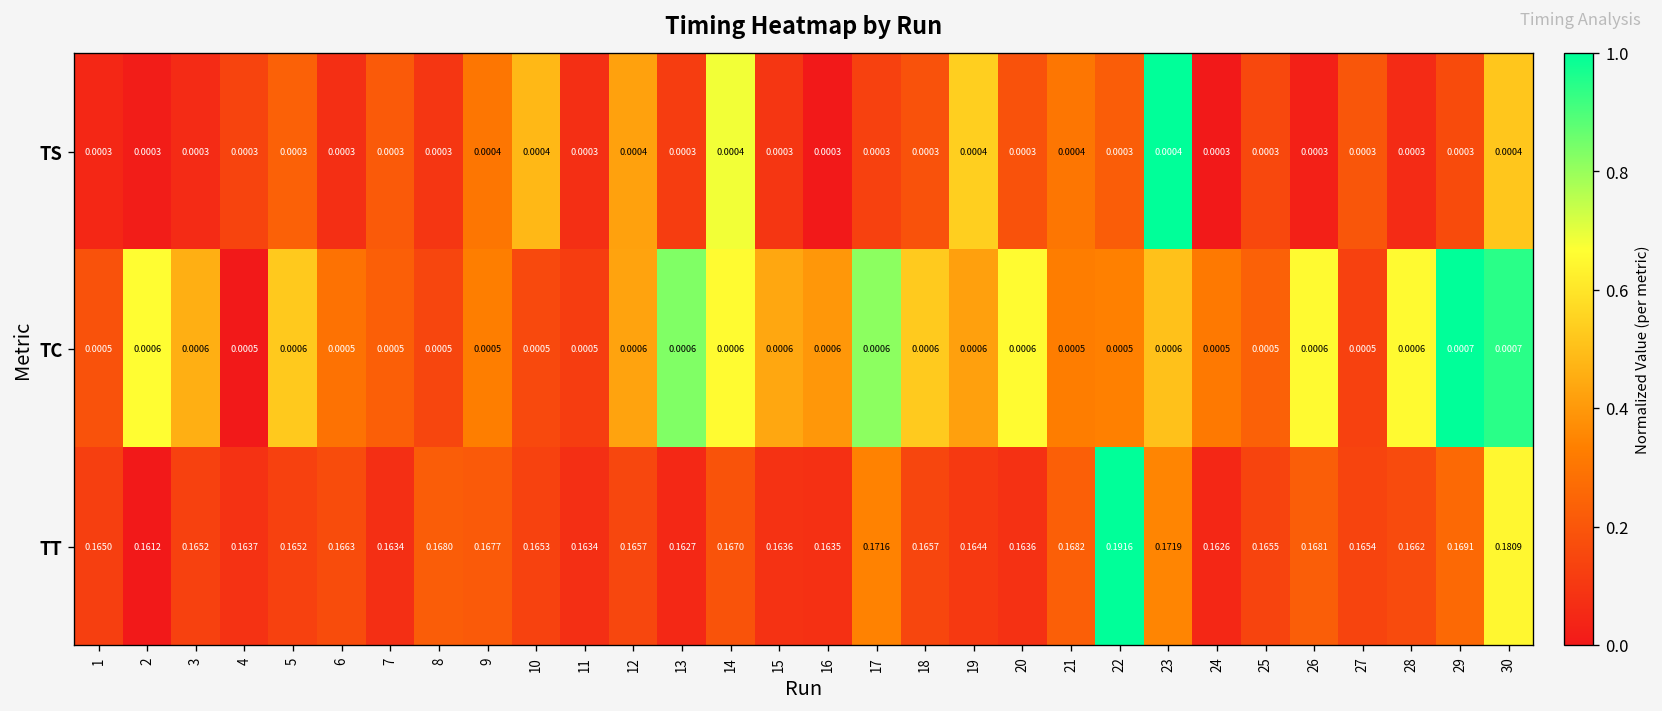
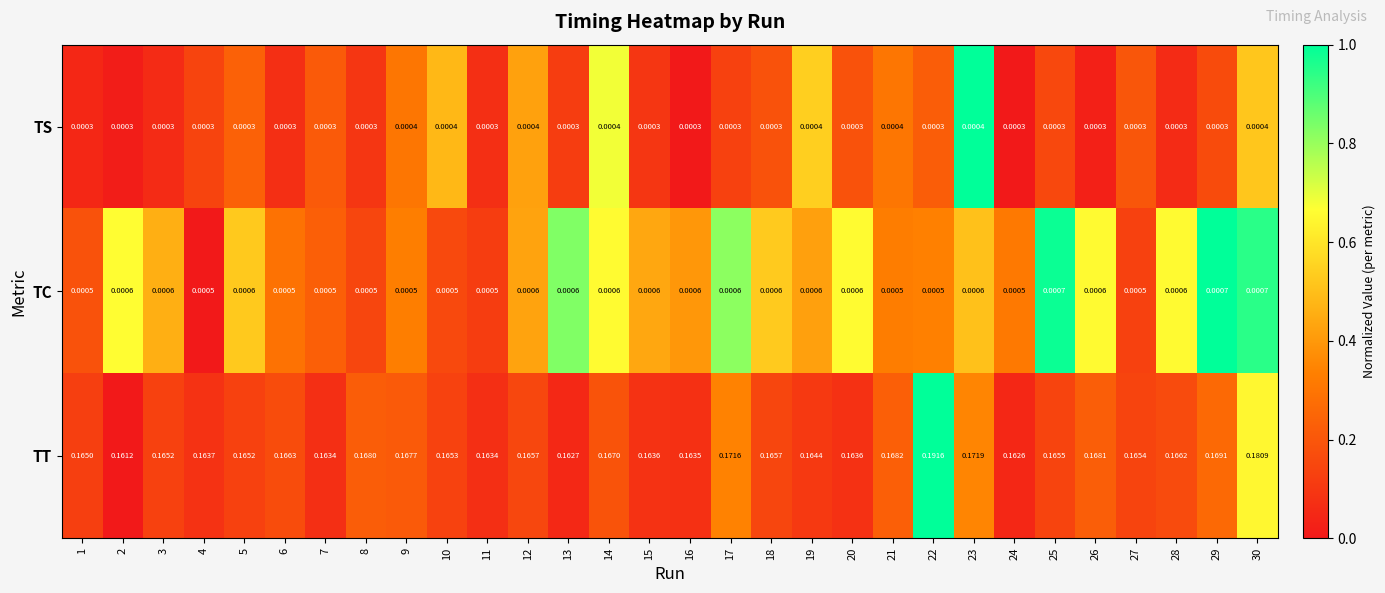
  {
    "TS": {
      "1": 0.0003,
      "2": 0.0003,
      "3": 0.0003,
      "4": 0.0003,
      "5": 0.0003,
      "6": 0.0003,
      "7": 0.0003,
      "8": 0.0003,
      "9": 0.0004,
      "10": 0.0004,
      "11": 0.0003,
      "12": 0.0004,
      "13": 0.0003,
      "14": 0.0004,
      "15": 0.0003,
      "16": 0.0003,
      "17": 0.0003,
      "18": 0.0003,
      "19": 0.0004,
      "20": 0.0003,
      "21": 0.0004,
      "22": 0.0003,
      "23": 0.0004,
      "24": 0.0003,
      "25": 0.0003,
      "26": 0.0003,
      "27": 0.0003,
      "28": 0.0003,
      "29": 0.0003,
      "30": 0.0004
    },
    "TC": {
      "1": 0.0005,
      "2": 0.0006,
      "3": 0.0006,
      "4": 0.0005,
      "5": 0.0006,
      "6": 0.0005,
      "7": 0.0005,
      "8": 0.0005,
      "9": 0.0005,
      "10": 0.0005,
      "11": 0.0005,
      "12": 0.0006,
      "13": 0.0006,
      "14": 0.0006,
      "15": 0.0006,
      "16": 0.0006,
      "17": 0.0006,
      "18": 0.0006,
      "19": 0.0006,
      "20": 0.0006,
      "21": 0.0005,
      "22": 0.0005,
      "23": 0.0006,
      "24": 0.0005,
-     "25": 0.0005,
+     "25": 0.0007,
      "26": 0.0006,
      "27": 0.0005,
      "28": 0.0006,
      "29": 0.0007,
      "30": 0.0007
    },
    "TT": {
      "1": 0.1650,
      "2": 0.1612,
      "3": 0.1652,
      "4": 0.1637,
      "5": 0.1652,
      "6": 0.1663,
      "7": 0.1634,
      "8": 0.1680,
      "9": 0.1677,
      "10": 0.1653,
      "11": 0.1634,
      "12": 0.1657,
      "13": 0.1627,
      "14": 0.1670,
      "15": 0.1636,
      "16": 0.1635,
      "17": 0.1716,
      "18": 0.1657,
      "19": 0.1644,
      "20": 0.1636,
      "21": 0.1682,
      "22": 0.1916,
      "23": 0.1719,
      "24": 0.1626,
      "25": 0.1655,
      "26": 0.1681,
      "27": 0.1654,
      "28": 0.1662,
      "29": 0.1691,
      "30": 0.1809
    }
  }
